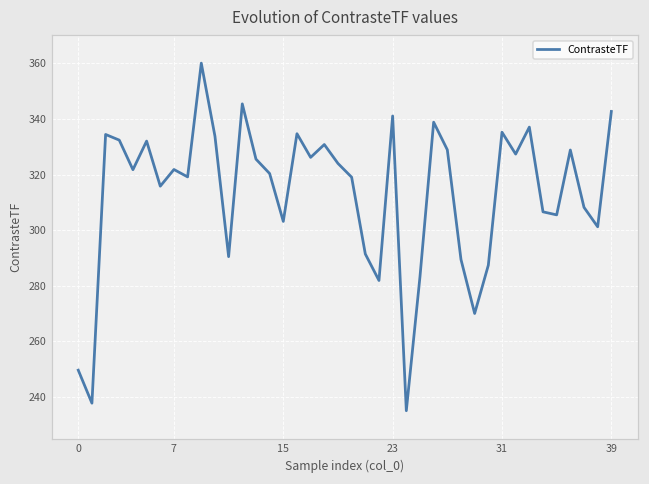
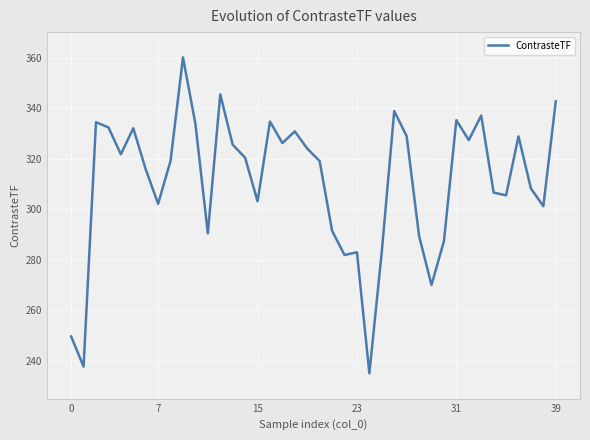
  {
    "0": 250,
-   "7": 322,
+   "7": 302,
    "15": 303,
-   "23": 341,
+   "23": 283,
    "31": 335,
    "39": 343
  }
